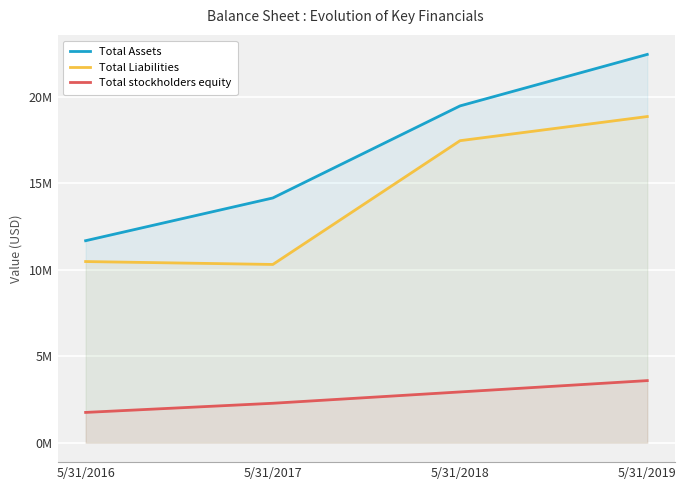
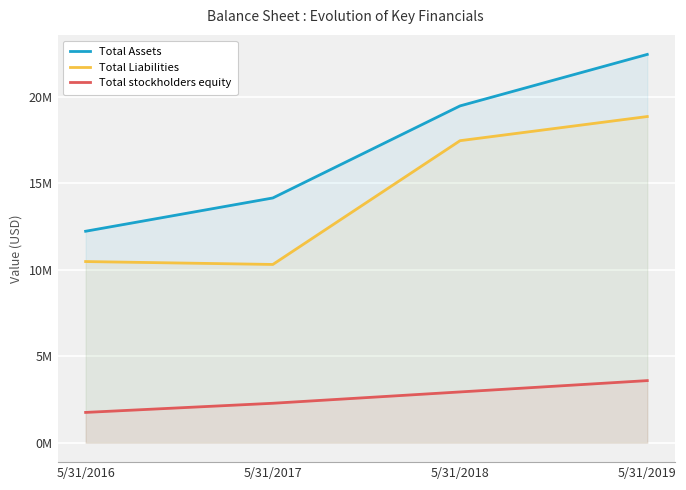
  {
    "Total Assets": {
-     "5/31/2016": 11700000,
+     "5/31/2016": 12200000,
      "5/31/2017": 14100000,
      "5/31/2018": 19500000,
      "5/31/2019": 22400000
    },
    "Total Liabilities": {
      "5/31/2016": 10500000,
      "5/31/2017": 10300000,
      "5/31/2018": 17500000,
      "5/31/2019": 18900000
    },
    "Total stockholders equity": {
      "5/31/2016": 1800000,
      "5/31/2017": 2300000,
      "5/31/2018": 2900000,
      "5/31/2019": 3600000
    }
  }
